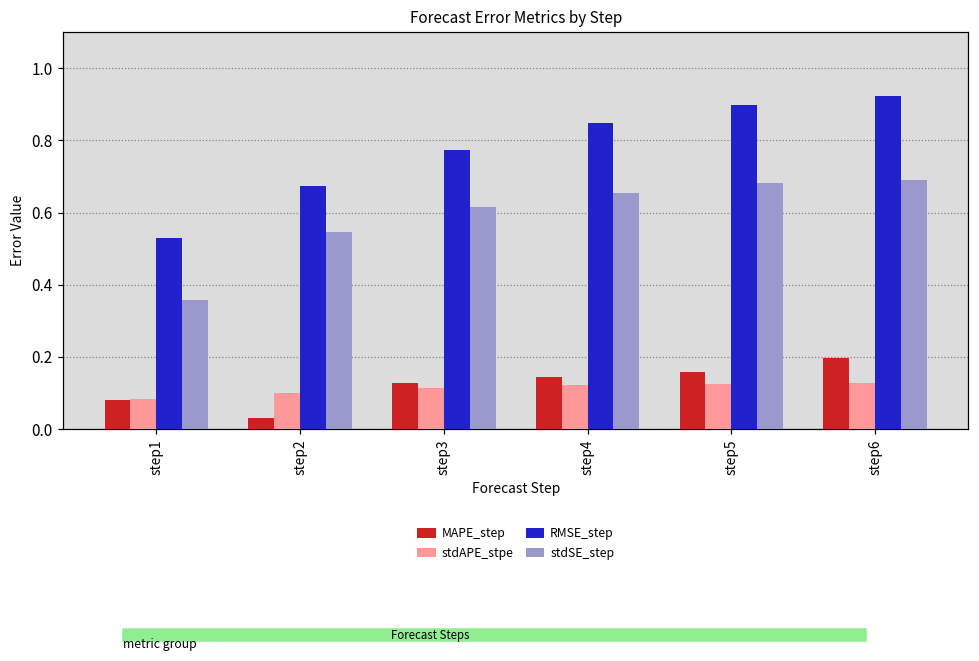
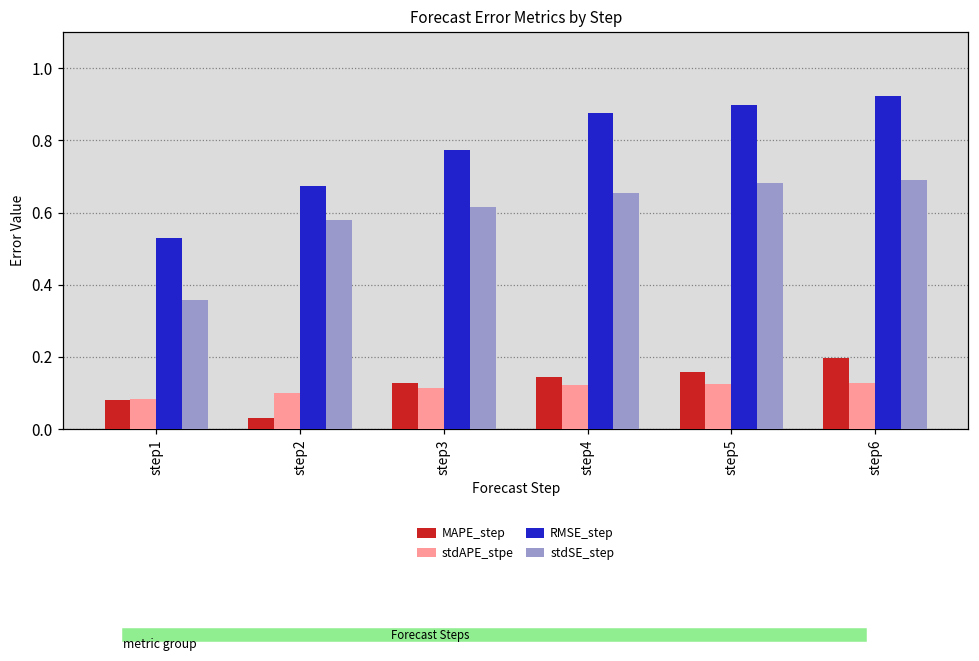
  {
    "MAPE_step": {
      "step1": 0.08,
      "step2": 0.03,
      "step3": 0.13,
      "step4": 0.14,
      "step5": 0.16,
      "step6": 0.20
    },
    "stdAPE_stpe": {
      "step1": 0.08,
      "step2": 0.10,
      "step3": 0.11,
      "step4": 0.12,
      "step5": 0.12,
      "step6": 0.13
    },
    "RMSE_step": {
      "step1": 0.53,
      "step2": 0.67,
      "step3": 0.77,
-     "step4": 0.85,
+     "step4": 0.88,
      "step5": 0.90,
      "step6": 0.92
    },
    "stdSE_step": {
      "step1": 0.36,
-     "step2": 0.55,
+     "step2": 0.58,
      "step3": 0.61,
      "step4": 0.65,
      "step5": 0.68,
      "step6": 0.69
    }
  }
